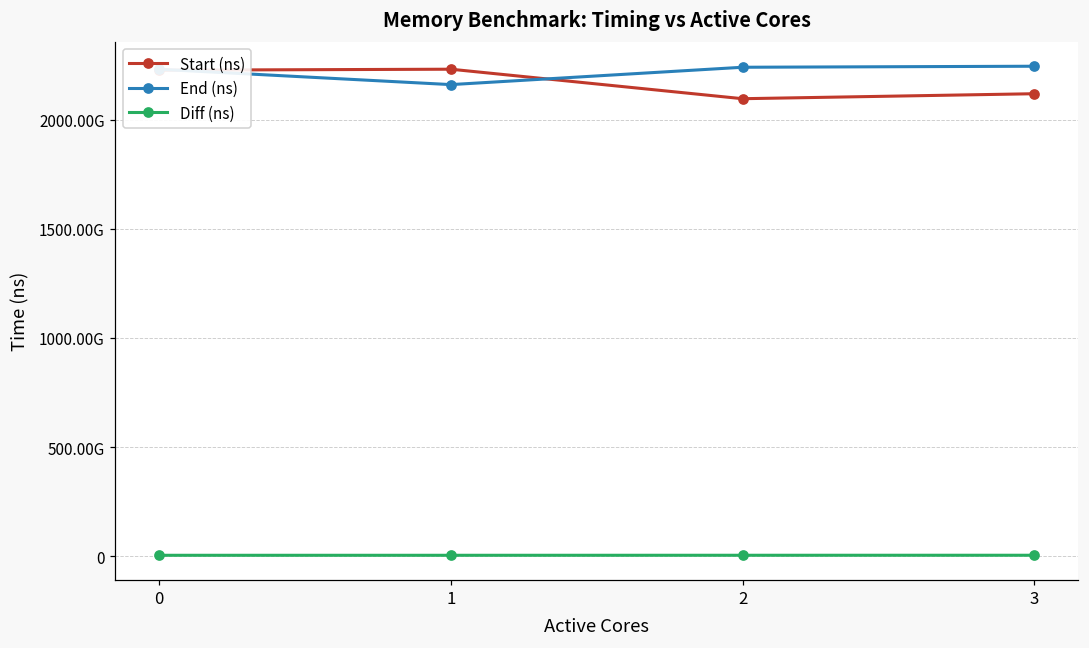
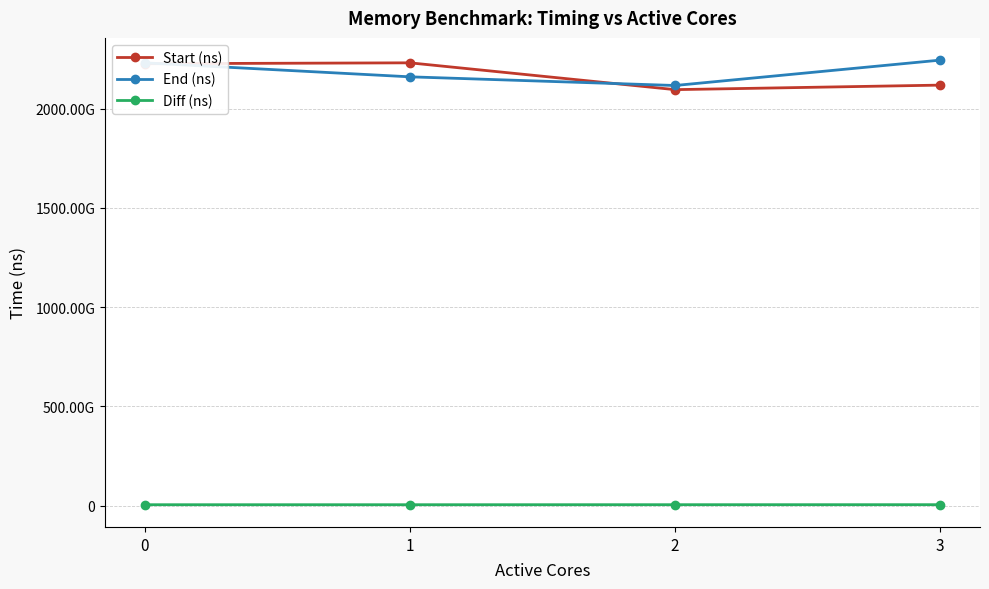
  {
    "Start (ns)": {
      "1": 2230000000000,
      "2": 2100000000000,
      "3": 2120000000000
    },
    "End (ns)": {
      "1": 2160000000000,
-     "2": 2240000000000,
+     "2": 2120000000000,
      "3": 2240000000000
    },
    "Diff (ns)": {
      "0": 0,
      "1": 0,
      "2": 0,
      "3": 0
    }
  }
